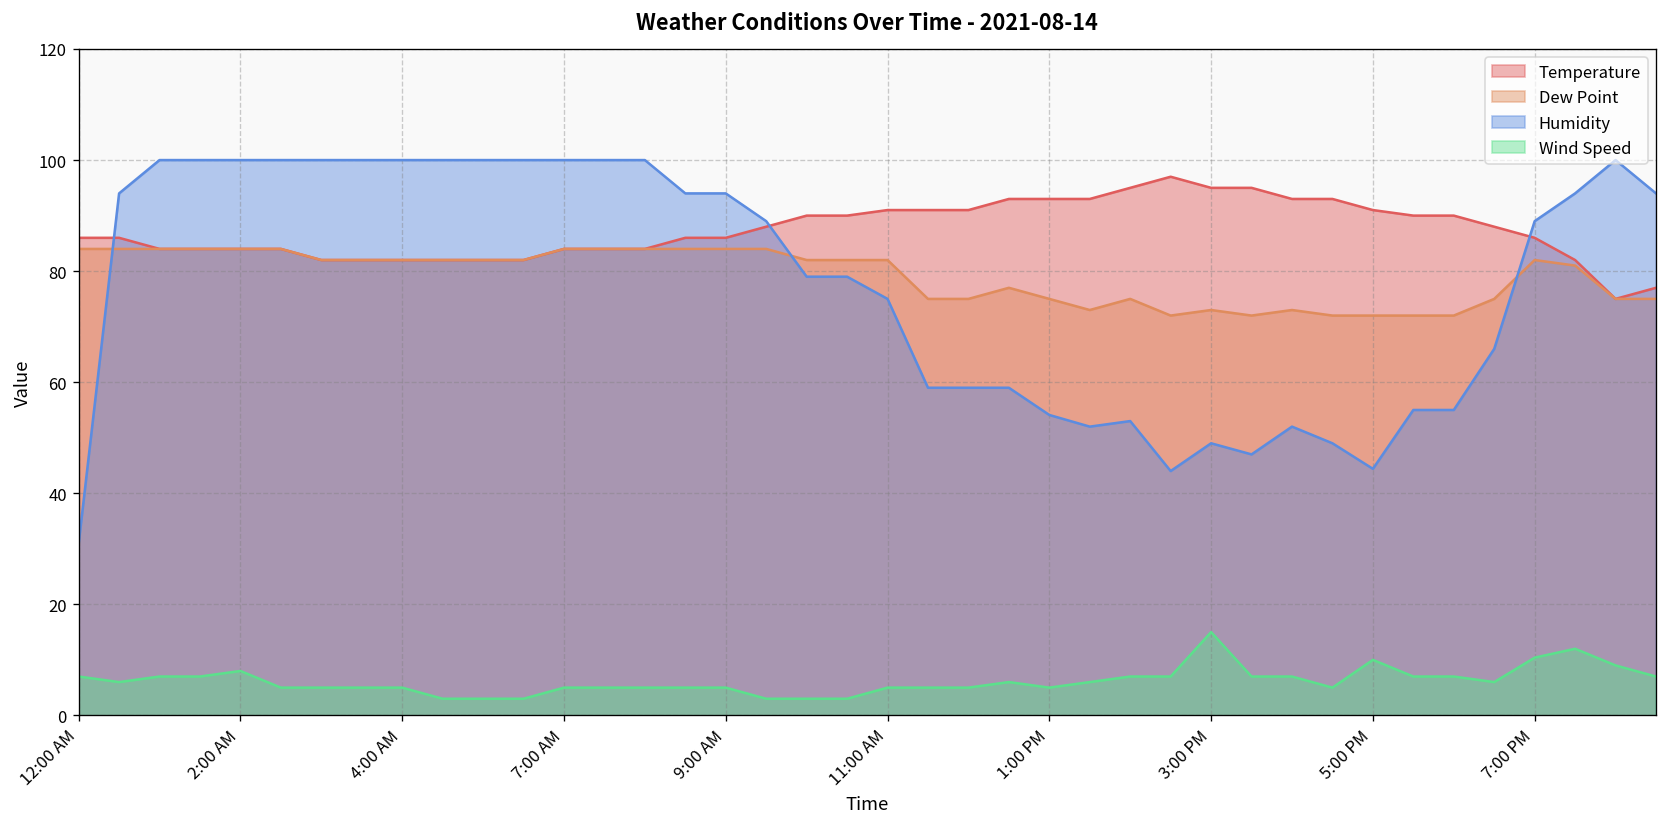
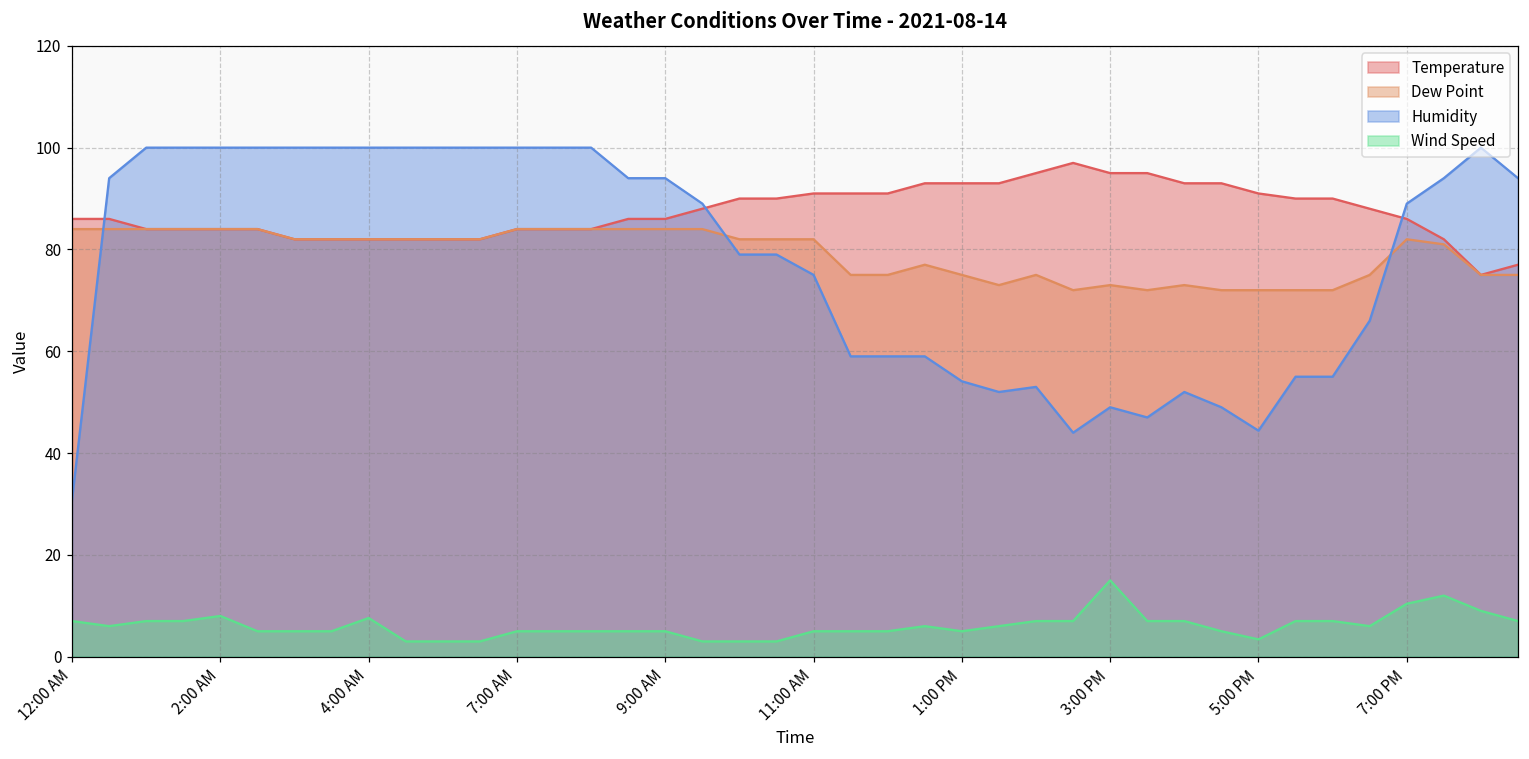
  {
    "Humidity": {
      "12:00 AM": 31,
      "2:00 AM": 100,
      "4:00 AM": 100,
      "7:00 AM": 100,
      "9:00 AM": 94,
      "11:00 AM": 75,
      "1:00 PM": 54,
      "3:00 PM": 49,
      "5:00 PM": 44,
      "7:00 PM": 89
    },
    "Wind Speed": {
      "12:00 AM": 7,
      "2:00 AM": 8,
-     "4:00 AM": 5,
+     "4:00 AM": 8,
      "7:00 AM": 5,
      "9:00 AM": 5,
      "11:00 AM": 5,
      "1:00 PM": 5,
      "3:00 PM": 15,
-     "5:00 PM": 10,
+     "5:00 PM": 3,
      "7:00 PM": 10
    }
  }
